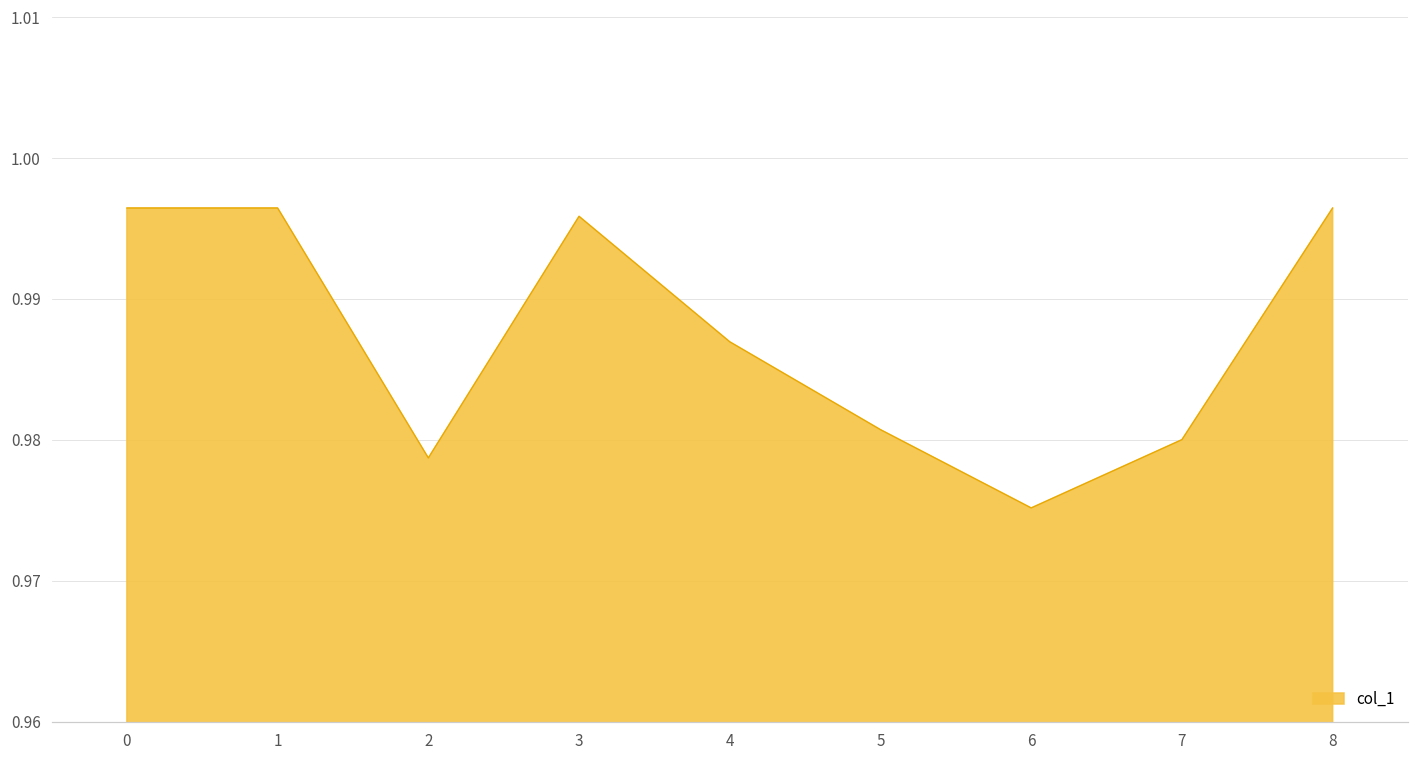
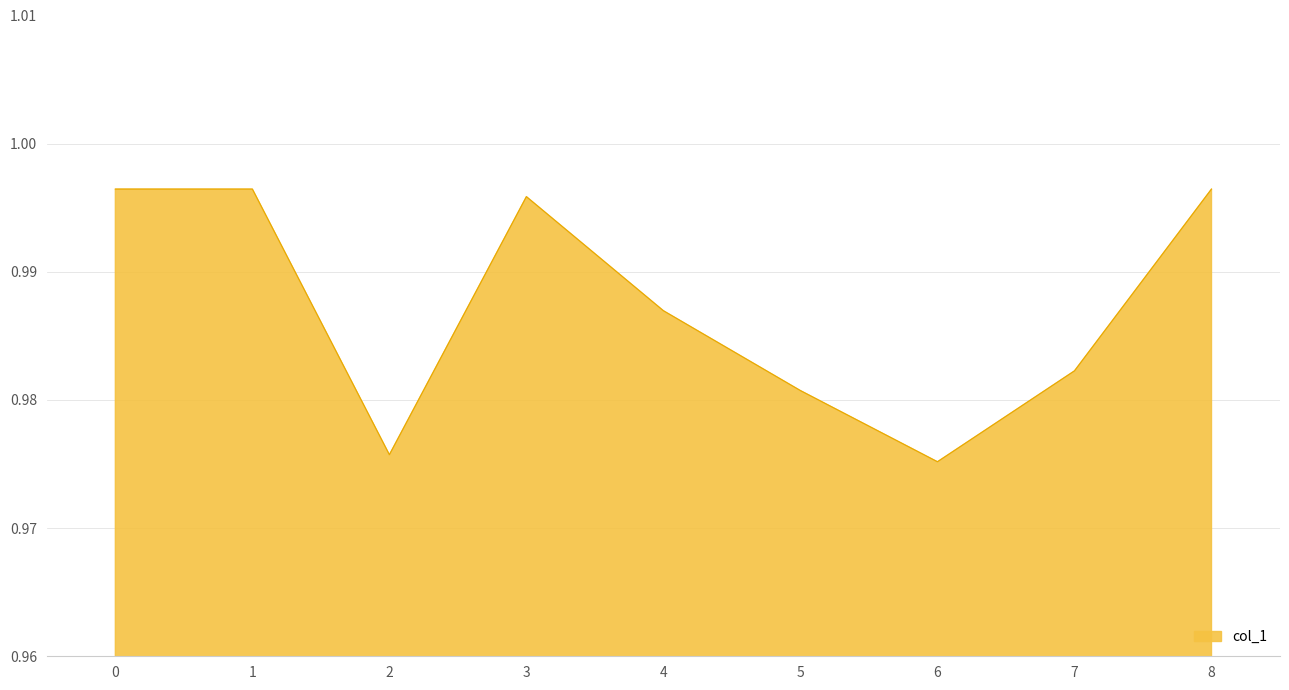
  {
    "0": 0.9965,
    "1": 0.9965,
-   "2": 0.9787,
+   "2": 0.9757,
    "3": 0.9959,
    "4": 0.9870,
    "5": 0.9807,
    "6": 0.9752,
-   "7": 0.9800,
+   "7": 0.9823,
    "8": 0.9965
  }
